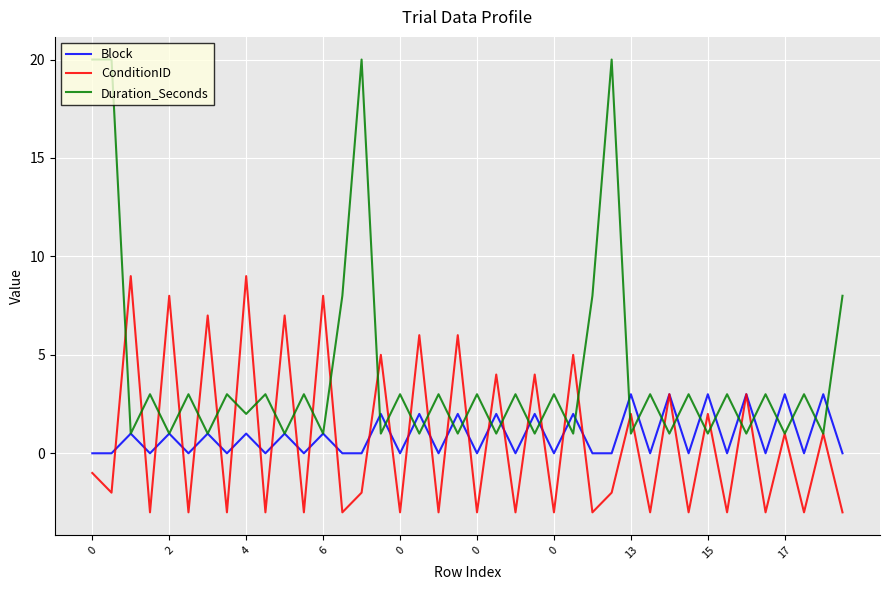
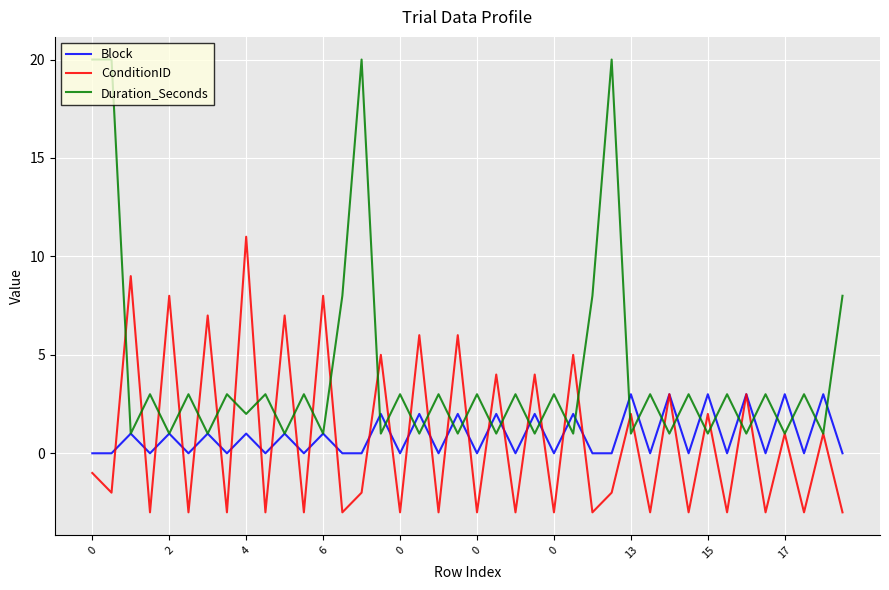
  {
    "Block": {
      "4": 1
    },
    "ConditionID": {
-     "4": 9
+     "4": 11
    },
    "Duration_Seconds": {
      "4": 2
    }
  }
